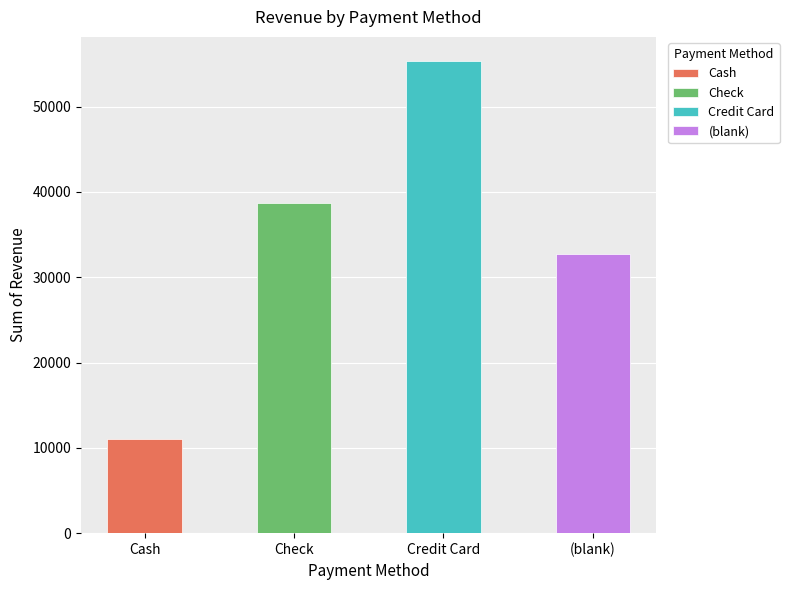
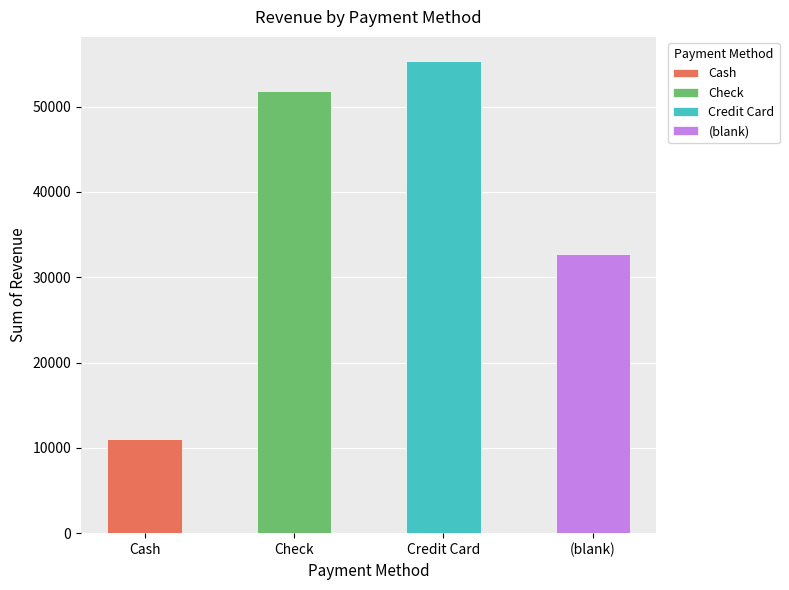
  {
    "Cash": 11000,
-   "Check": 39000,
+   "Check": 52000,
    "Credit Card": 55000,
    "(blank)": 33000
  }
